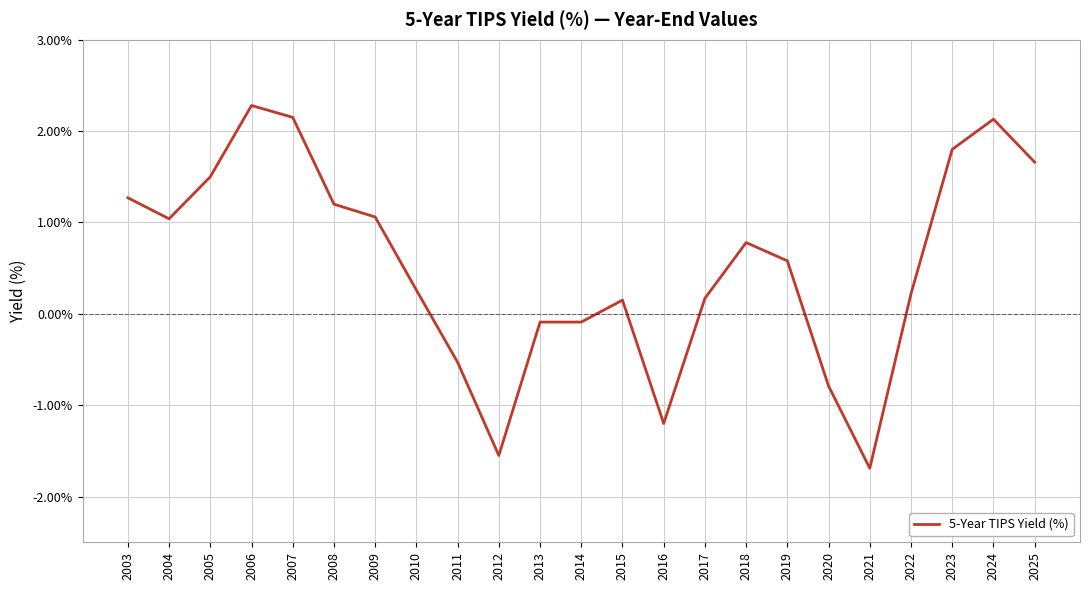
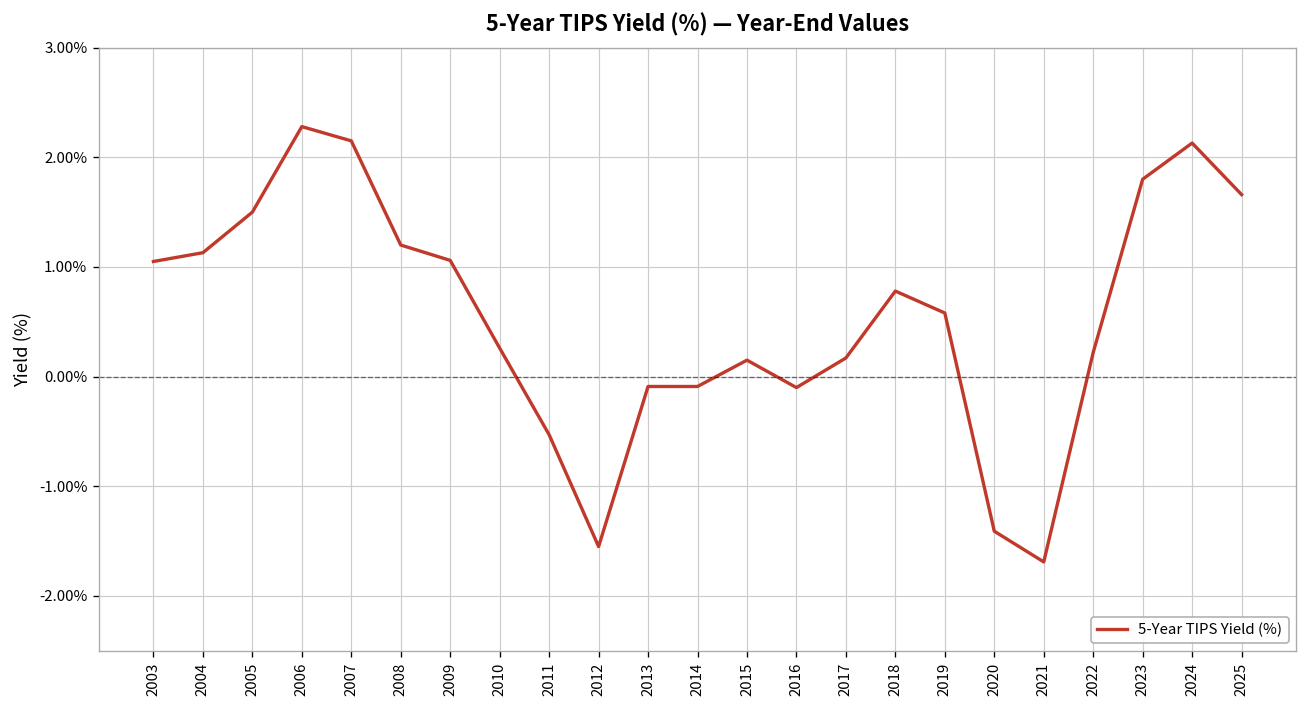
  {
-   "2003": "1.3%",
-   "2004": "1.0%",
+   "2003": "1.1%",
+   "2004": "1.1%",
    "2005": "1.5%",
    "2006": "2.3%",
    "2007": "2.2%",
    "2008": "1.2%",
    "2009": "1.1%",
    "2010": "0.3%",
    "2011": "-0.5%",
    "2012": "-1.6%",
    "2013": "-0.1%",
    "2014": "-0.1%",
    "2015": "0.2%",
-   "2016": "-1.2%",
+   "2016": "-0.1%",
    "2017": "0.2%",
    "2018": "0.8%",
    "2019": "0.6%",
-   "2020": "-0.8%",
+   "2020": "-1.4%",
    "2021": "-1.7%",
    "2022": "0.2%",
    "2023": "1.8%",
    "2024": "2.1%",
    "2025": "1.7%"
  }
